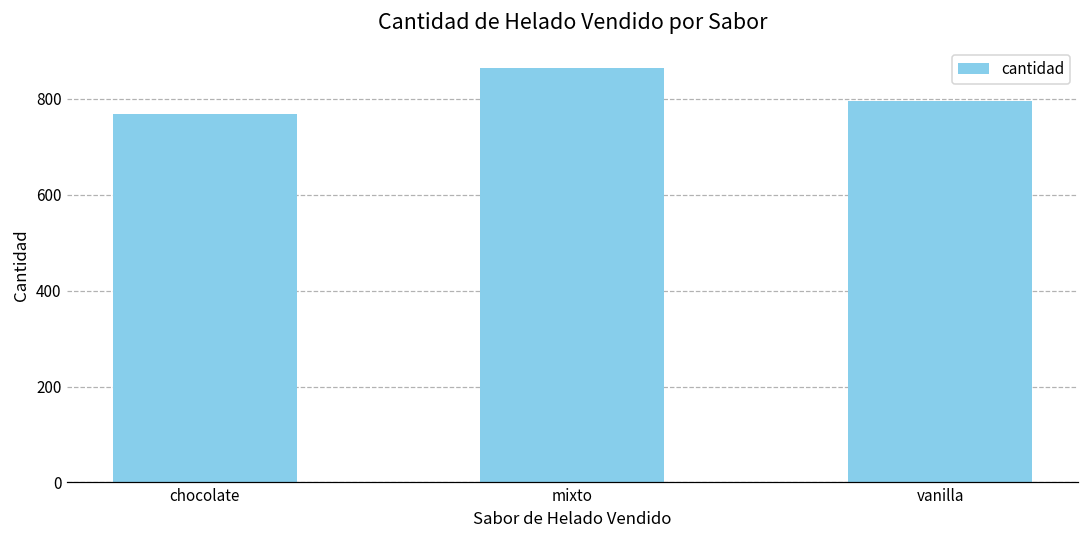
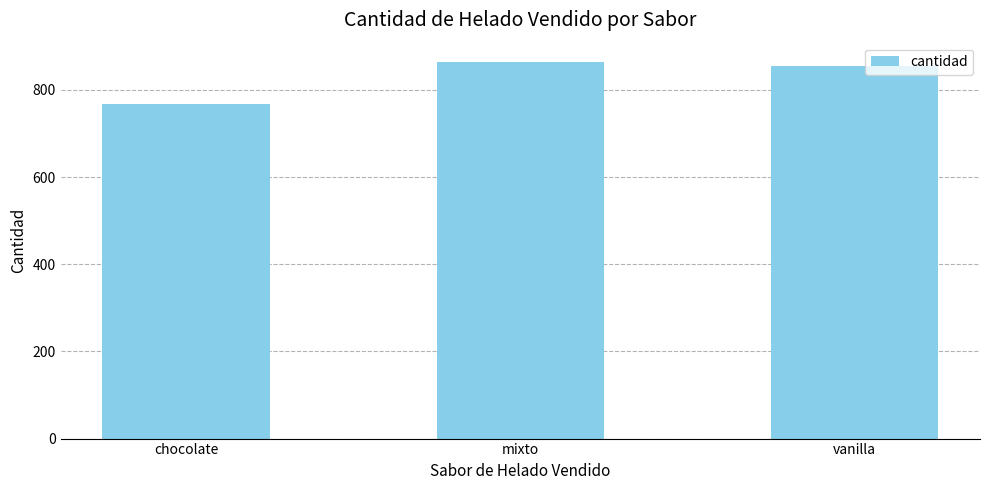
  {
    "chocolate": 770,
    "mixto": 870,
-   "vanilla": 800
+   "vanilla": 850
  }
